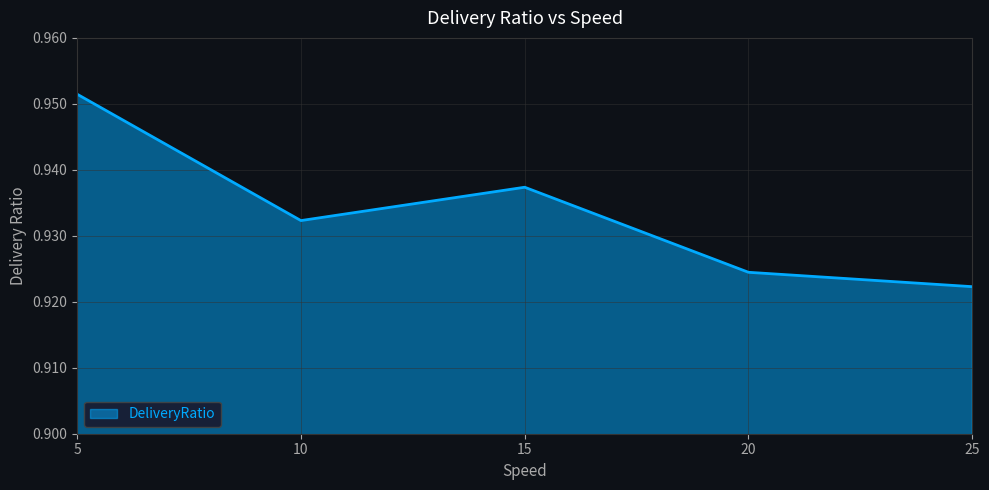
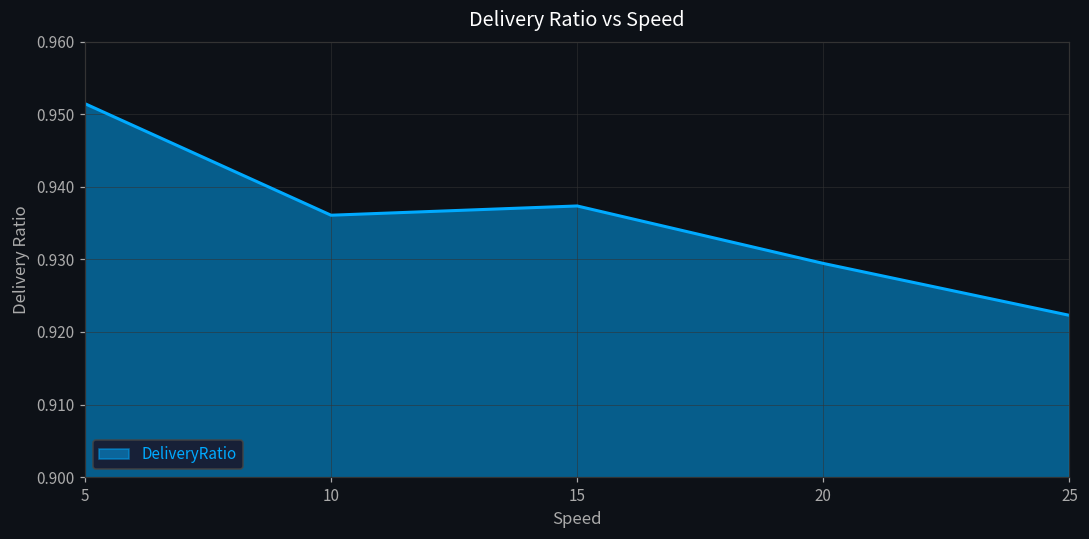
  {
    "5": 0.951,
-   "10": 0.932,
+   "10": 0.936,
    "15": 0.937,
-   "20": 0.924,
+   "20": 0.929,
    "25": 0.922
  }
